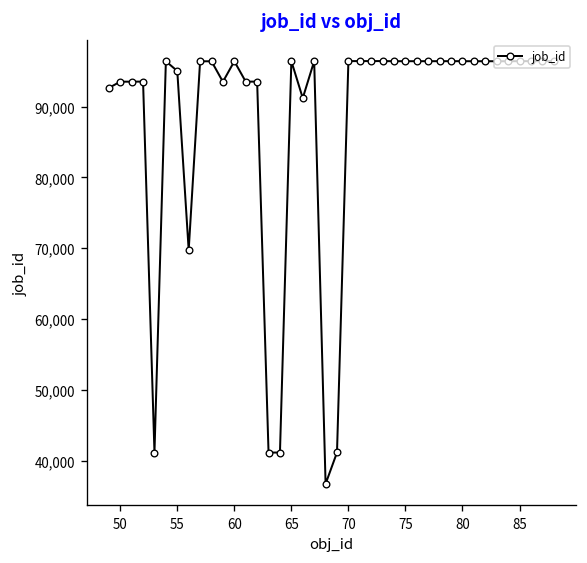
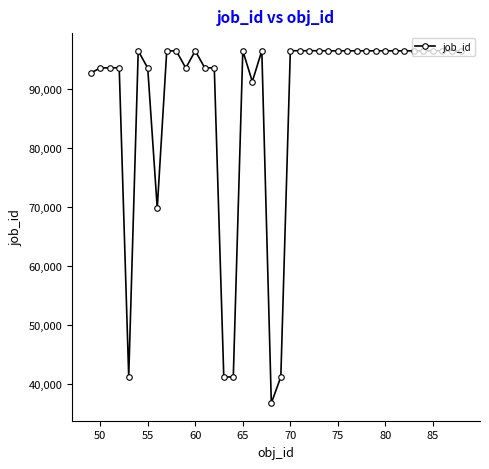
  {
    "50": "94,000",
-   "55": "95,000",
+   "55": "93,000",
    "60": "96,000",
    "65": "96,000",
    "70": "96,000",
    "75": "96,000",
    "80": "96,000"
  }
